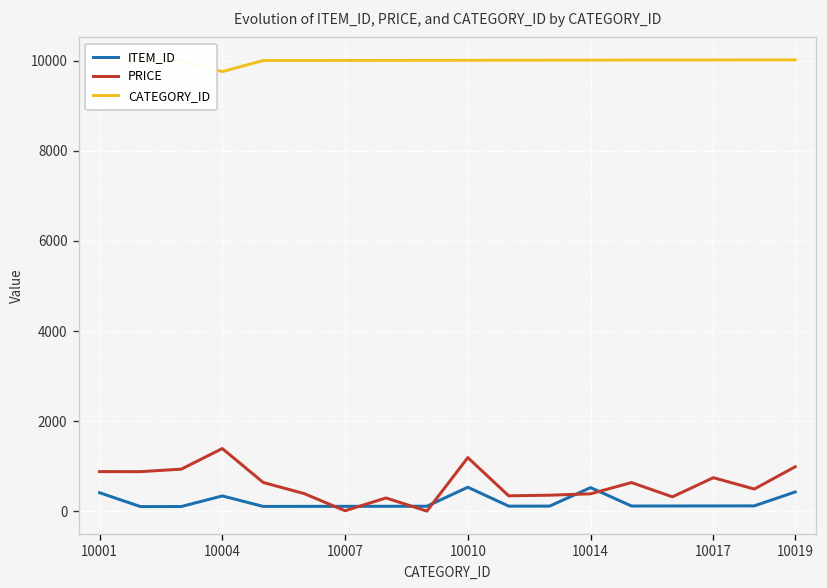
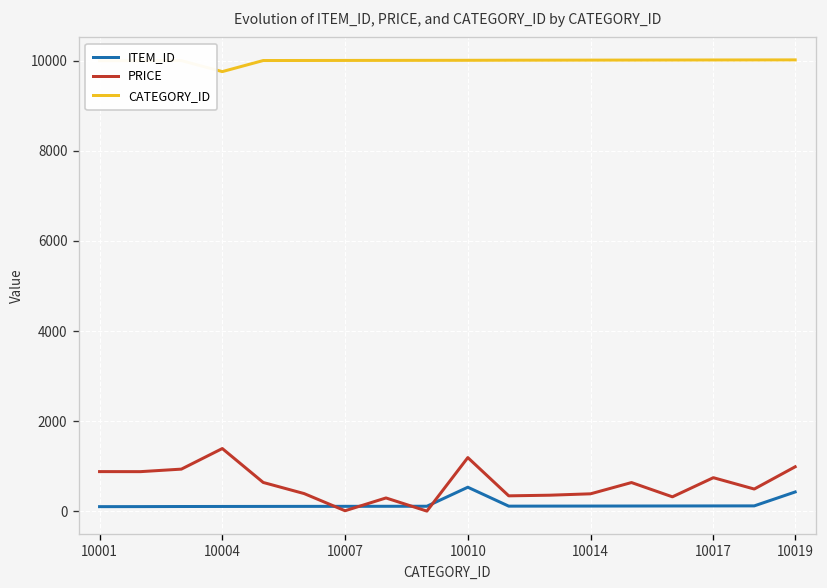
  {
    "ITEM_ID": {
-     "10001": 400,
-     "10004": 300,
+     "10001": 100,
+     "10004": 100,
      "10007": 100,
      "10010": 500,
-     "10014": 500,
+     "10014": 100,
      "10017": 100,
      "10019": 400
    },
    "PRICE": {
      "10001": 900,
      "10004": 1400,
      "10007": 0,
      "10010": 1200,
      "10014": 400,
      "10017": 700,
      "10019": 1000
    },
    "CATEGORY_ID": {
      "10004": 9800,
      "10007": 10000,
      "10010": 10000,
      "10014": 10000,
      "10017": 10000,
      "10019": 10000
    }
  }
